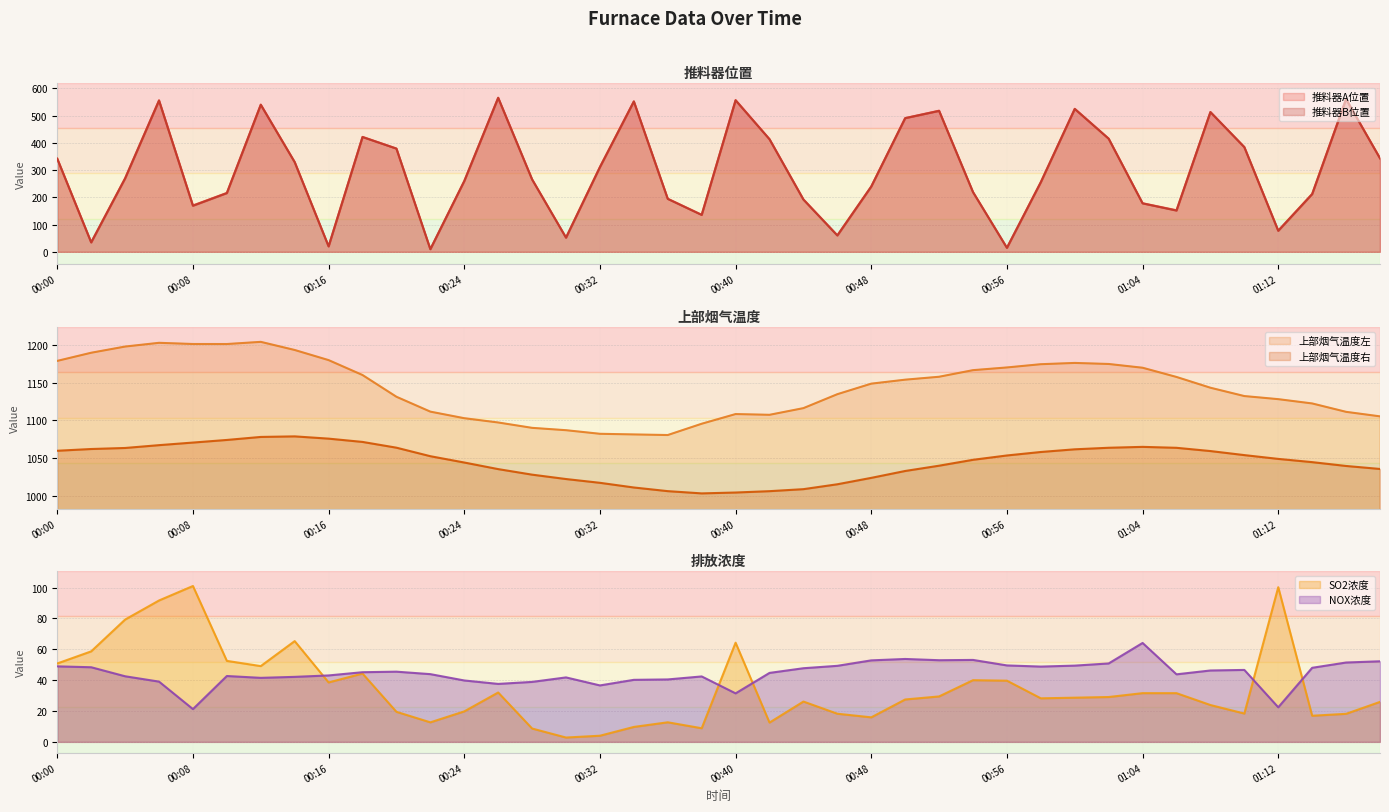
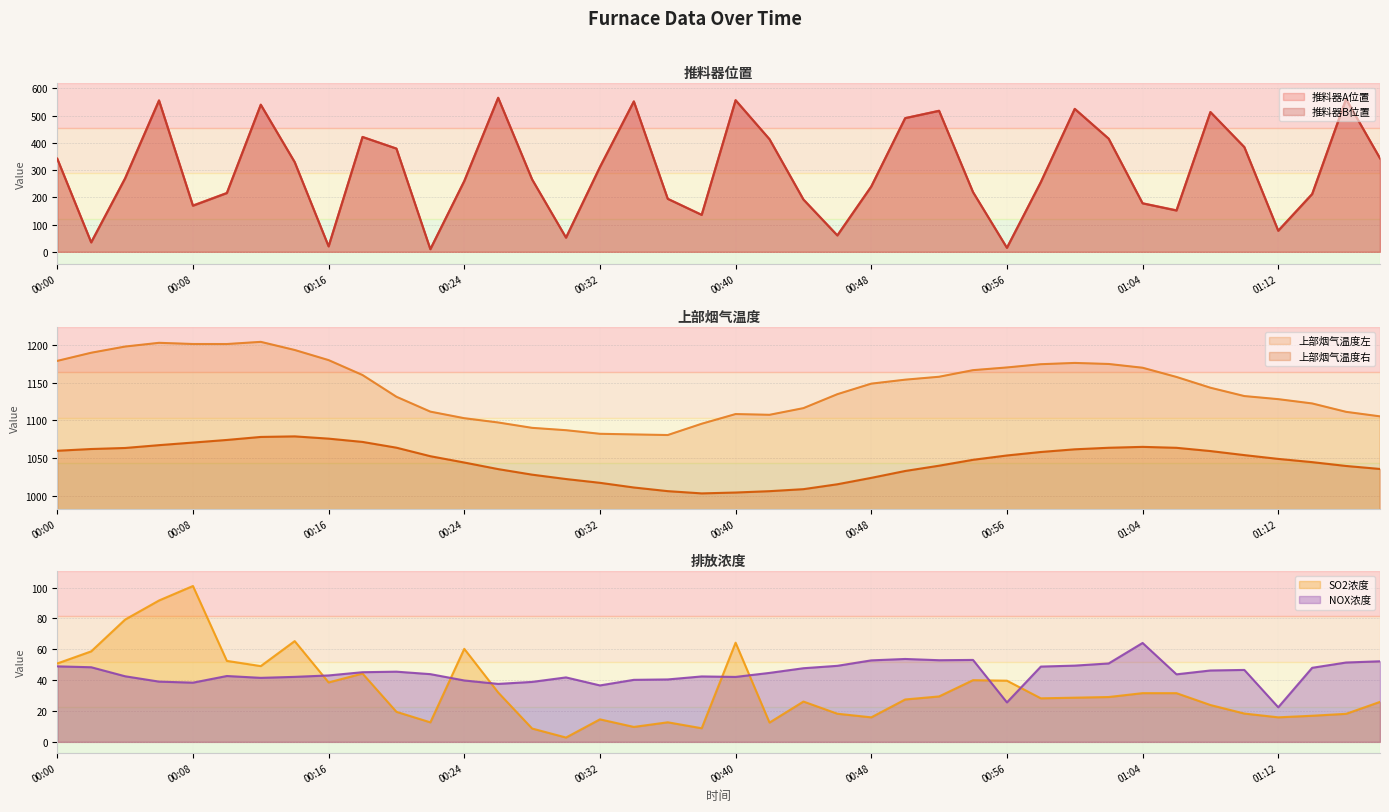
  {
    "排放浓度": {
      "SO2浓度": {
        "00:00": 51,
        "00:08": 101,
        "00:16": 39,
-       "00:24": 20,
-       "00:32": 4,
+       "00:24": 60,
+       "00:32": 15,
        "00:40": 64,
        "00:48": 16,
        "00:56": 40,
        "01:04": 32,
-       "01:12": 100
+       "01:12": 16
      },
      "NOX浓度": {
        "00:00": 49,
-       "00:08": 21,
+       "00:08": 38,
        "00:16": 43,
        "00:24": 40,
        "00:32": 37,
-       "00:40": 31,
+       "00:40": 42,
        "00:48": 53,
-       "00:56": 50,
+       "00:56": 26,
        "01:04": 64,
        "01:12": 22
      }
    }
  }
